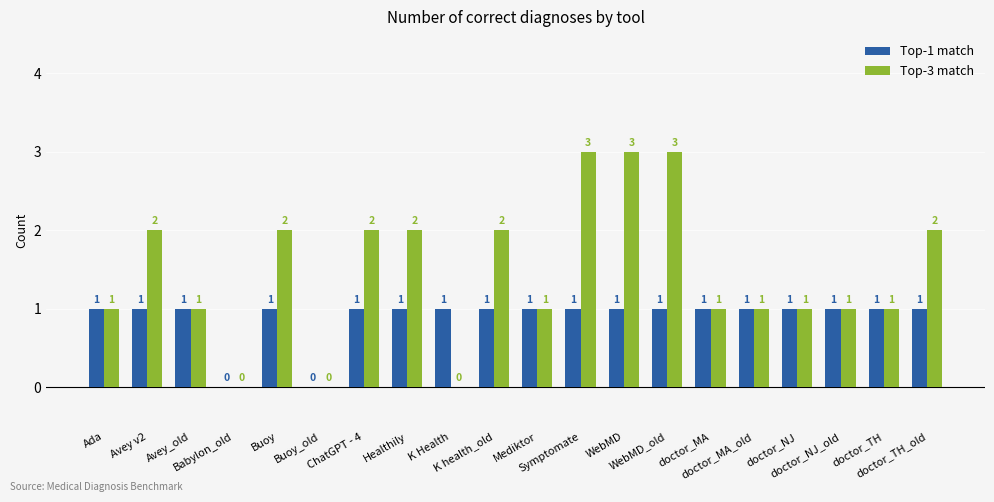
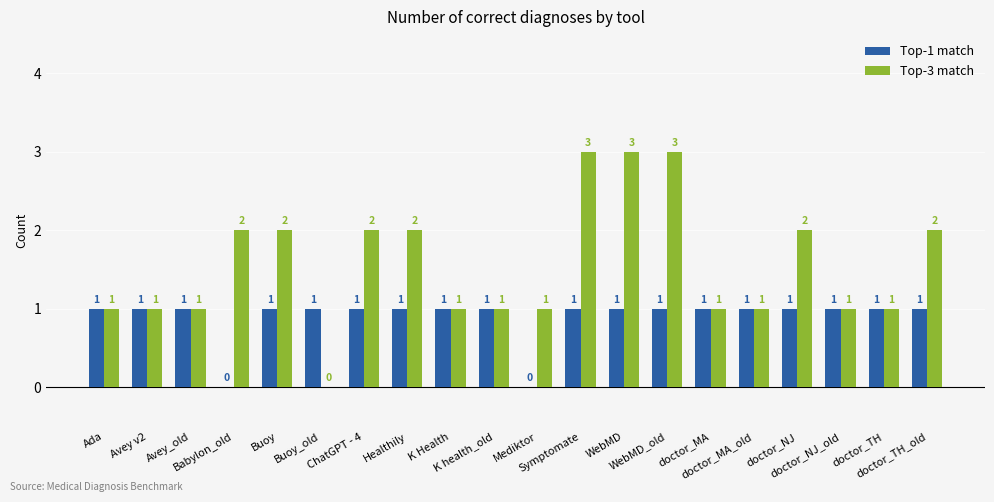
  {
    "Top-1 match": {
      "Ada": 1,
      "Avey v2": 1,
      "Avey_old": 1,
      "Babylon_old": 0,
      "Buoy": 1,
-     "Buoy_old": 0,
+     "Buoy_old": 1,
      "ChatGPT - 4": 1,
      "Healthily": 1,
      "K Health": 1,
      "K health_old": 1,
-     "Mediktor": 1,
+     "Mediktor": 0,
      "Symptomate": 1,
      "WebMD": 1,
      "WebMD_old": 1,
      "doctor_MA": 1,
      "doctor_MA_old": 1,
      "doctor_NJ": 1,
      "doctor_NJ_old": 1,
      "doctor_TH": 1,
      "doctor_TH_old": 1
    },
    "Top-3 match": {
      "Ada": 1,
-     "Avey v2": 2,
+     "Avey v2": 1,
      "Avey_old": 1,
-     "Babylon_old": 0,
+     "Babylon_old": 2,
      "Buoy": 2,
      "Buoy_old": 0,
      "ChatGPT - 4": 2,
      "Healthily": 2,
-     "K Health": 0,
-     "K health_old": 2,
+     "K Health": 1,
+     "K health_old": 1,
      "Mediktor": 1,
      "Symptomate": 3,
      "WebMD": 3,
      "WebMD_old": 3,
      "doctor_MA": 1,
      "doctor_MA_old": 1,
-     "doctor_NJ": 1,
+     "doctor_NJ": 2,
      "doctor_NJ_old": 1,
      "doctor_TH": 1,
      "doctor_TH_old": 2
    }
  }
